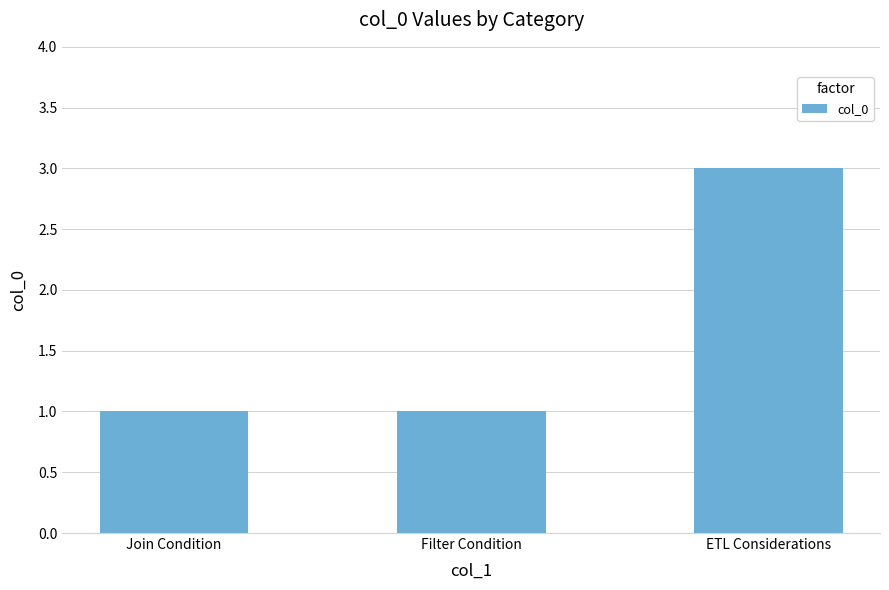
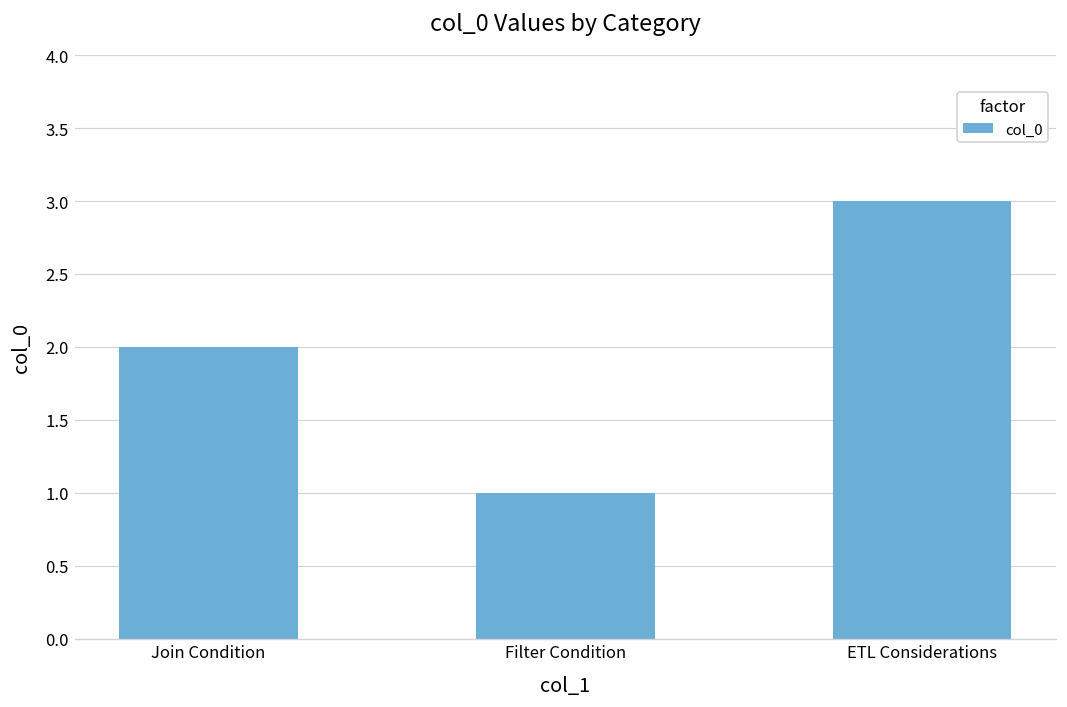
  {
-   "Join Condition": 1,
+   "Join Condition": 2,
    "Filter Condition": 1,
    "ETL Considerations": 3
  }
